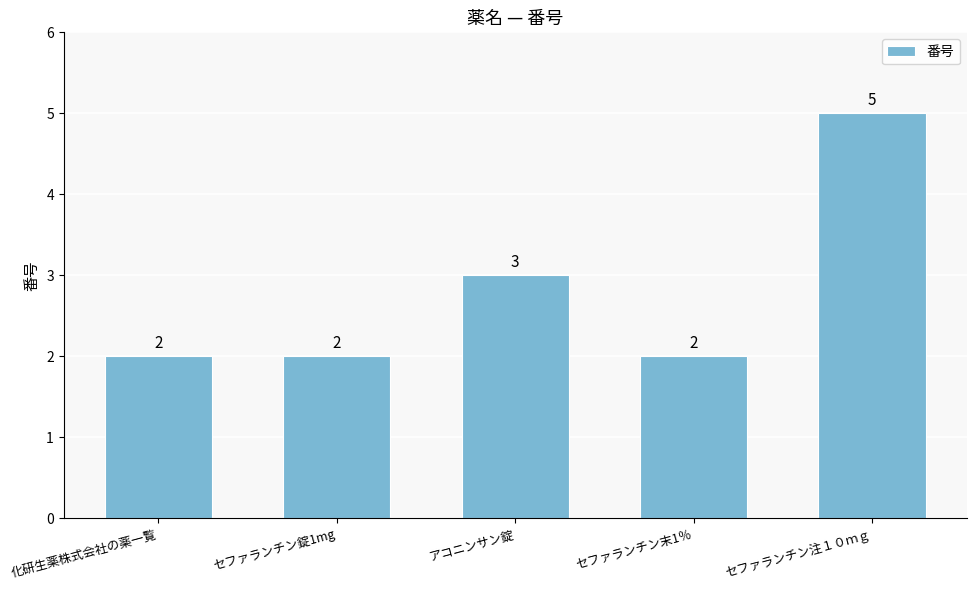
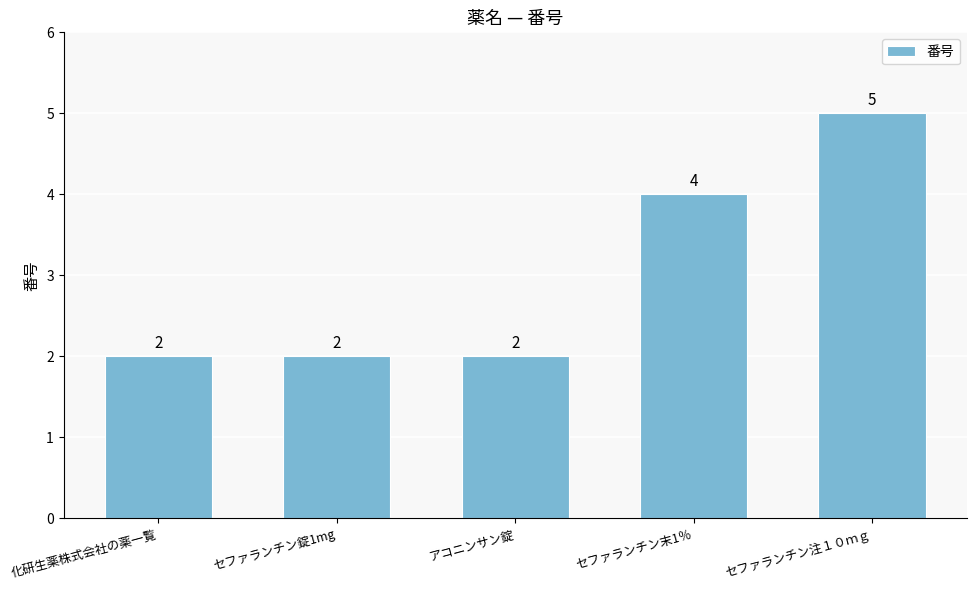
  {
    "化研生薬株式会社の薬一覧": 2,
    "セファランチン錠1mg": 2,
-   "アコニンサン錠": 3,
-   "セファランチン末1％": 2,
+   "アコニンサン錠": 2,
+   "セファランチン末1％": 4,
    "セファランチン注１０ｍｇ": 5
  }
